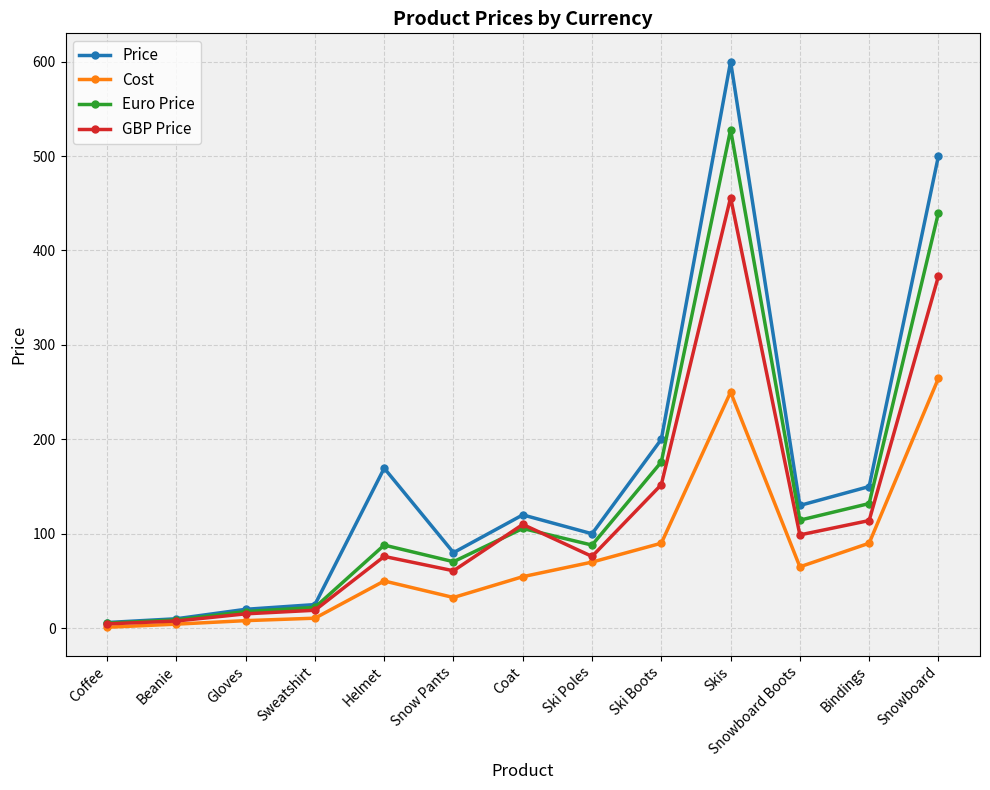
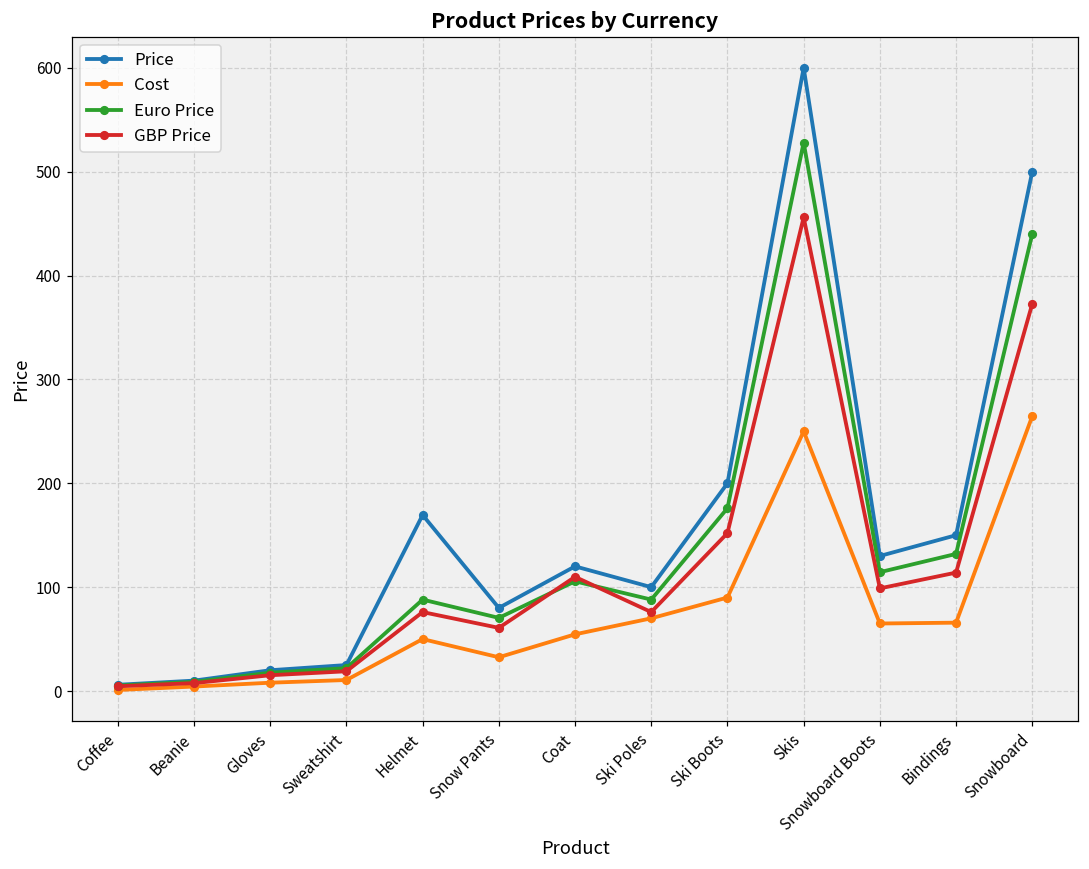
  {
    "Price": {
      "Sweatshirt": 20,
      "Helmet": 170,
      "Snow Pants": 80,
      "Coat": 120,
      "Ski Poles": 100,
      "Ski Boots": 200,
      "Skis": 600,
      "Snowboard Boots": 130,
      "Bindings": 150,
      "Snowboard": 500
    },
    "Cost": {
      "Coffee": 0,
      "Beanie": 0,
      "Gloves": 10,
      "Sweatshirt": 10,
      "Helmet": 50,
      "Snow Pants": 30,
      "Coat": 50,
      "Ski Poles": 70,
      "Ski Boots": 90,
      "Skis": 250,
      "Snowboard Boots": 60,
-     "Bindings": 90,
+     "Bindings": 70,
      "Snowboard": 260
    },
    "Euro Price": {
      "Sweatshirt": 20,
      "Helmet": 90,
      "Snow Pants": 70,
      "Coat": 110,
      "Ski Poles": 90,
      "Ski Boots": 180,
      "Skis": 530,
      "Snowboard Boots": 110,
      "Bindings": 130,
      "Snowboard": 440
    },
    "GBP Price": {
      "Sweatshirt": 20,
      "Helmet": 80,
      "Snow Pants": 60,
      "Coat": 110,
      "Ski Poles": 80,
      "Ski Boots": 150,
      "Skis": 460,
      "Snowboard Boots": 100,
      "Bindings": 110,
      "Snowboard": 370
    }
  }
